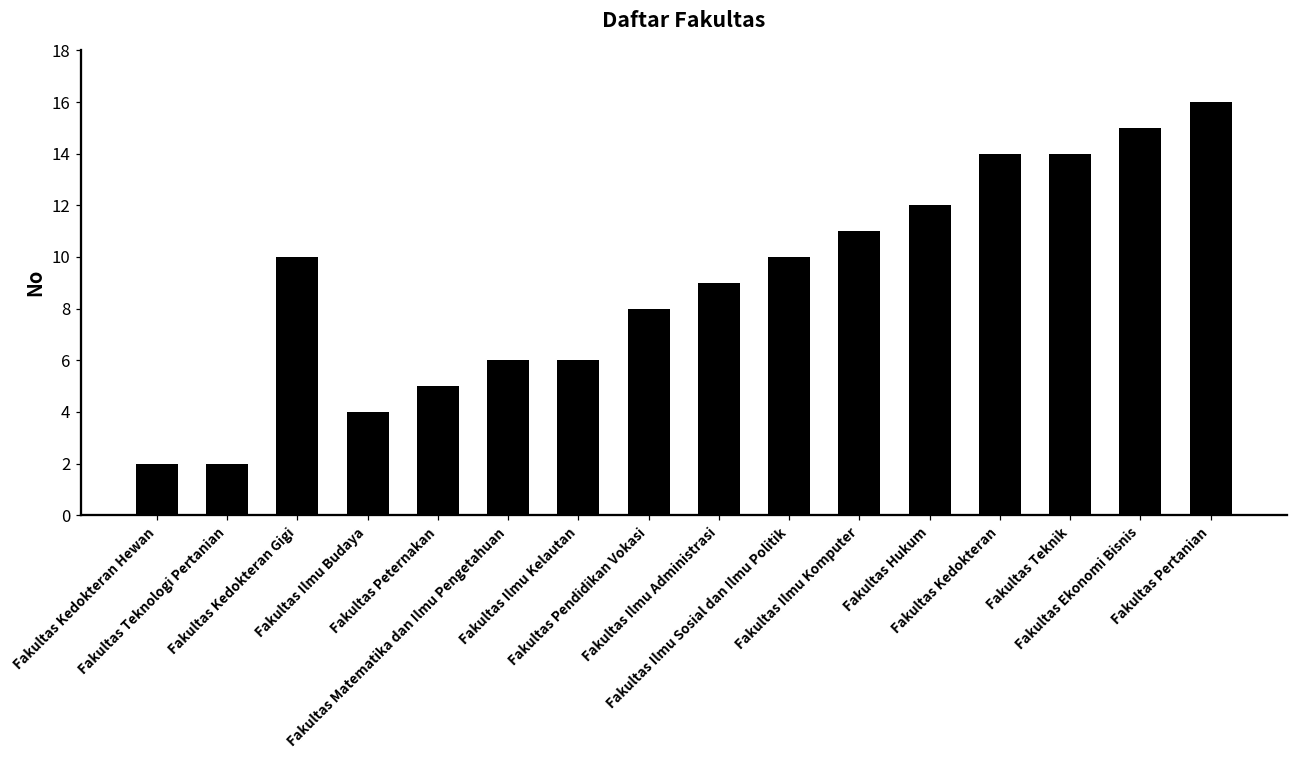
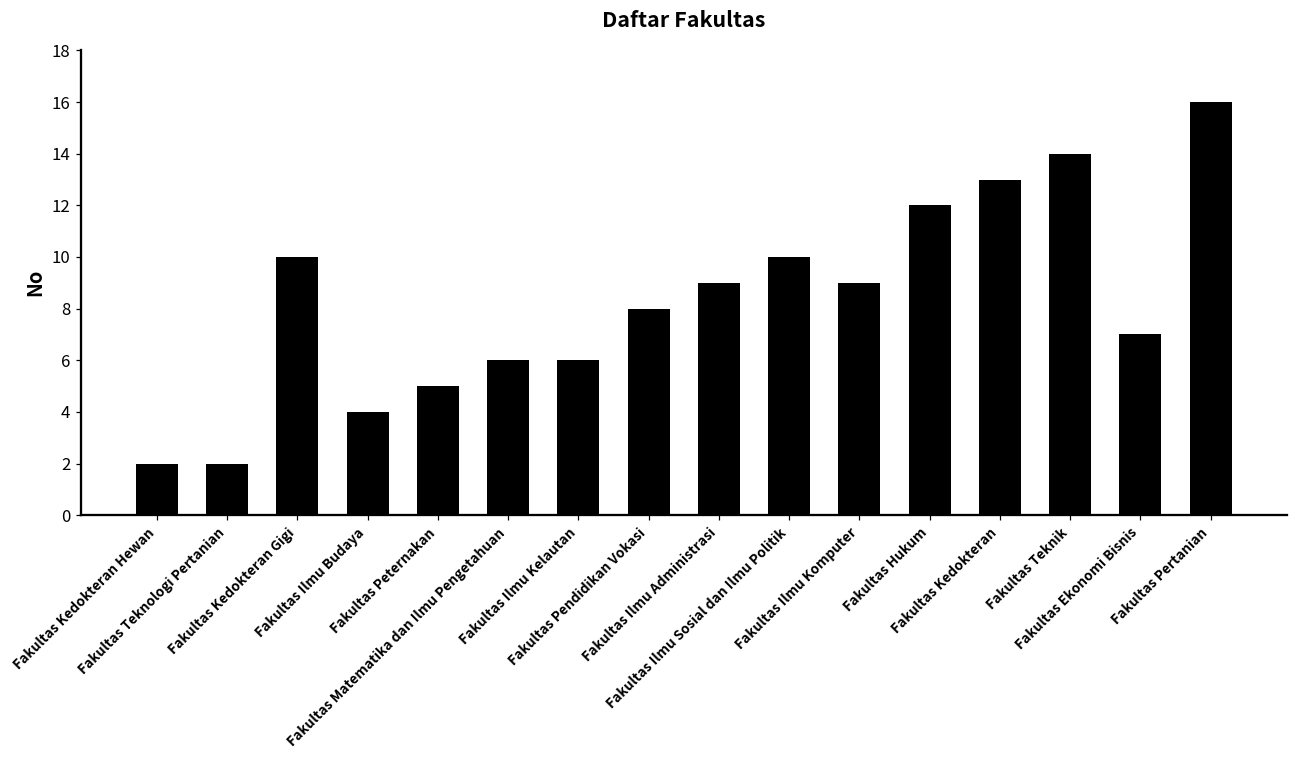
  {
    "Fakultas Kedokteran Hewan": 2,
    "Fakultas Teknologi Pertanian": 2,
    "Fakultas Kedokteran Gigi": 10,
    "Fakultas Ilmu Budaya": 4,
    "Fakultas Peternakan": 5,
    "Fakultas Matematika dan Ilmu Pengetahuan": 6,
    "Fakultas Ilmu Kelautan": 6,
    "Fakultas Pendidikan Vokasi": 8,
    "Fakultas Ilmu Administrasi": 9,
    "Fakultas Ilmu Sosial dan Ilmu Politik": 10,
-   "Fakultas Ilmu Komputer": 11,
+   "Fakultas Ilmu Komputer": 9,
    "Fakultas Hukum": 12,
-   "Fakultas Kedokteran": 14,
+   "Fakultas Kedokteran": 13,
    "Fakultas Teknik": 14,
-   "Fakultas Ekonomi Bisnis": 15,
+   "Fakultas Ekonomi Bisnis": 7,
    "Fakultas Pertanian": 16
  }
